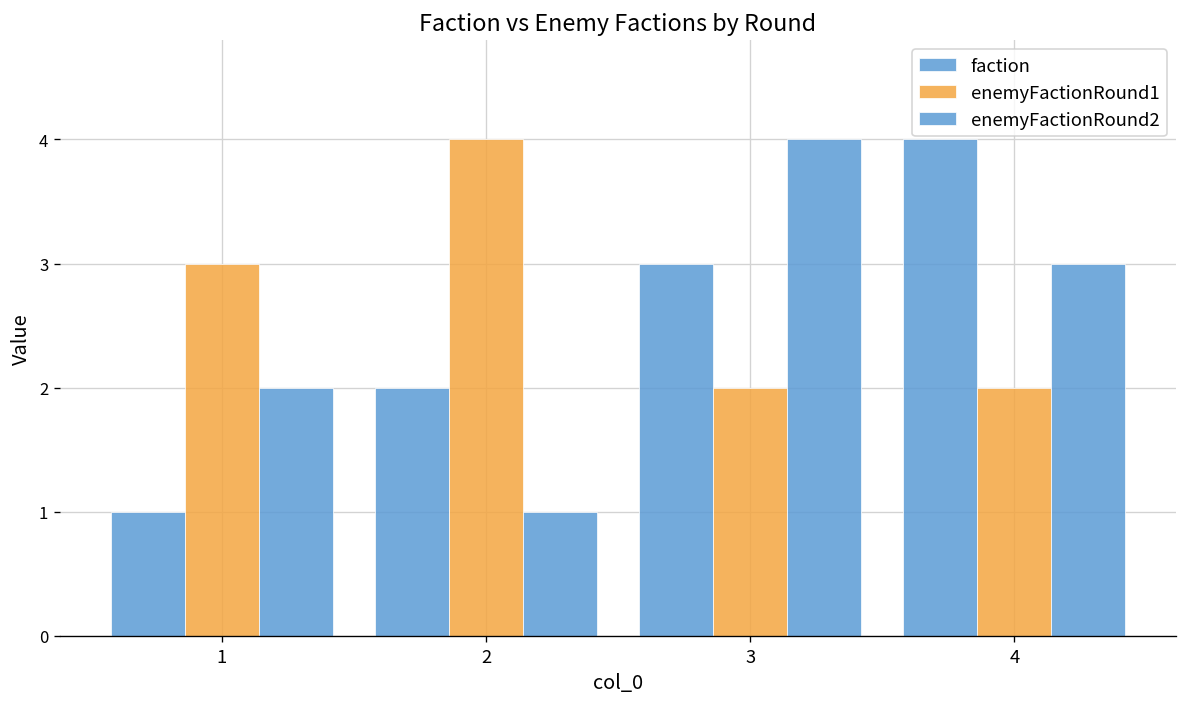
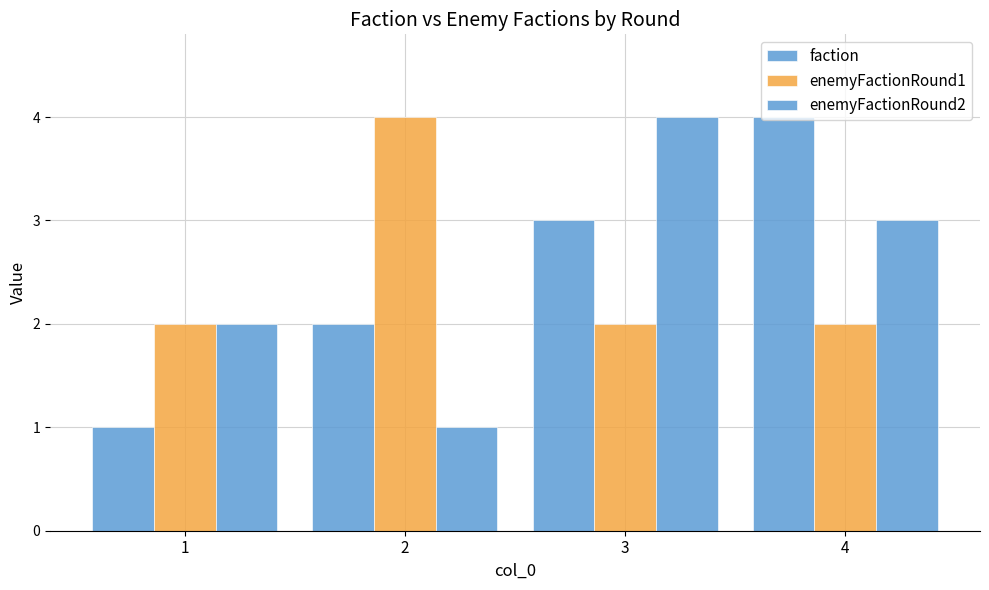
  {
    "enemyFactionRound1": {
-     "1": 3,
+     "1": 2,
      "2": 4,
      "3": 2,
      "4": 2
    }
  }
